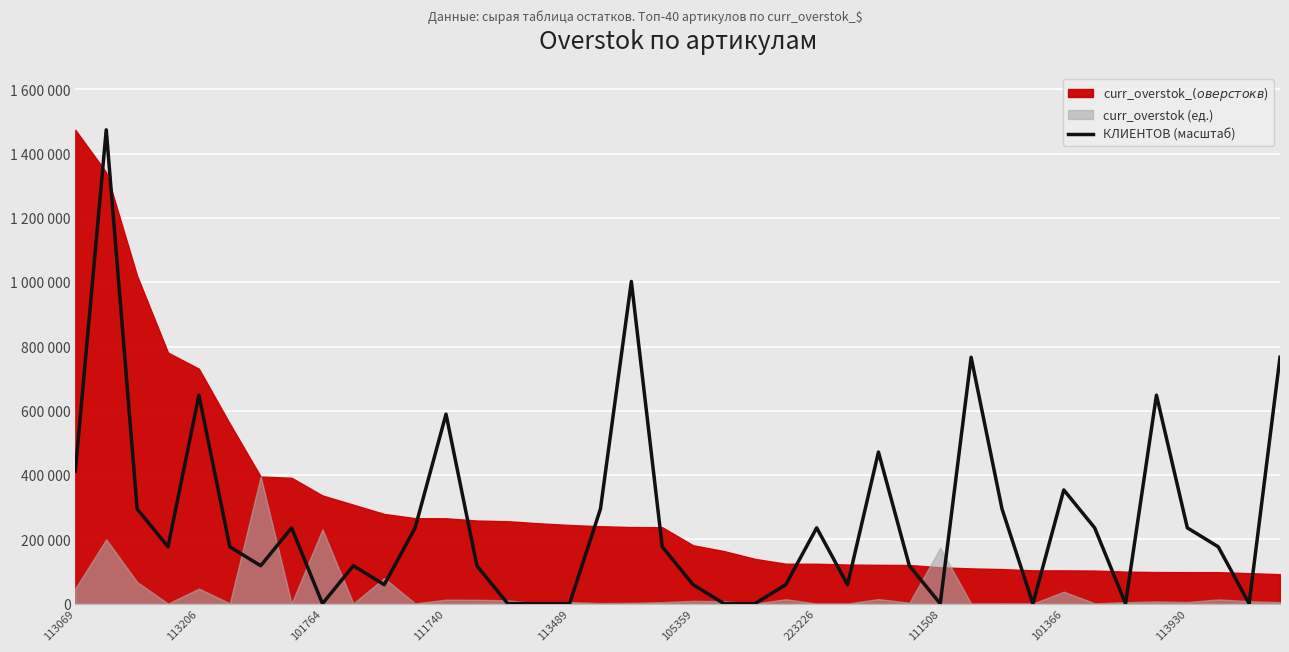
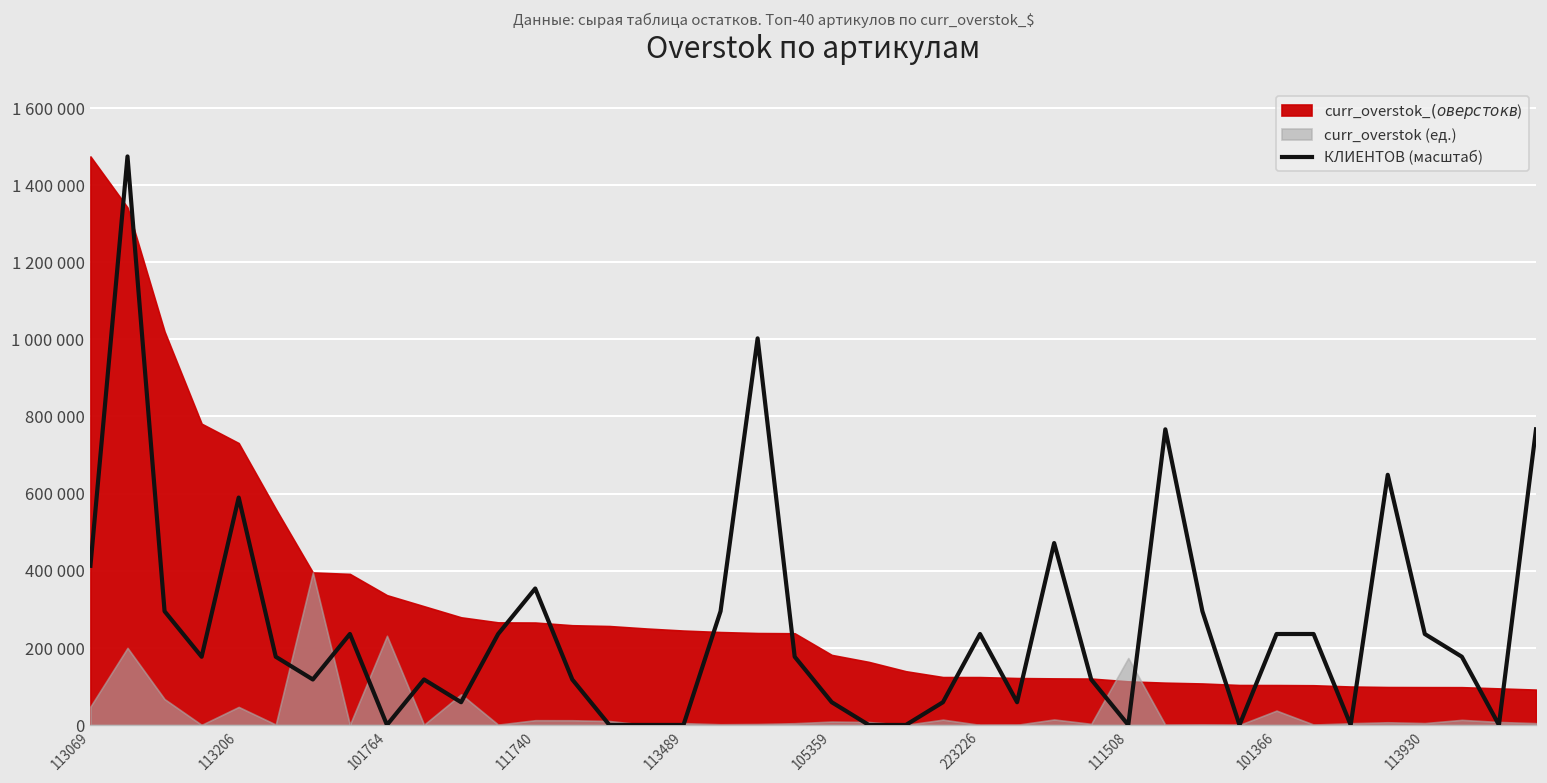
  {
    "КЛИЕНТОВ (масштаб)": {
      "113069": 410000,
-     "113206": 650000,
+     "113206": 590000,
      "101764": 0,
-     "111740": 590000,
+     "111740": 350000,
      "105359": 60000,
      "223226": 240000,
      "111508": 0,
-     "101366": 350000,
+     "101366": 240000,
      "113930": 240000
    },
    "curr_overstok (ед.)": {
      "113069": 50000,
      "113206": 50000,
      "101764": 230000,
      "111740": 10000,
      "105359": 10000,
      "111508": 170000,
      "101366": 40000
    }
  }
